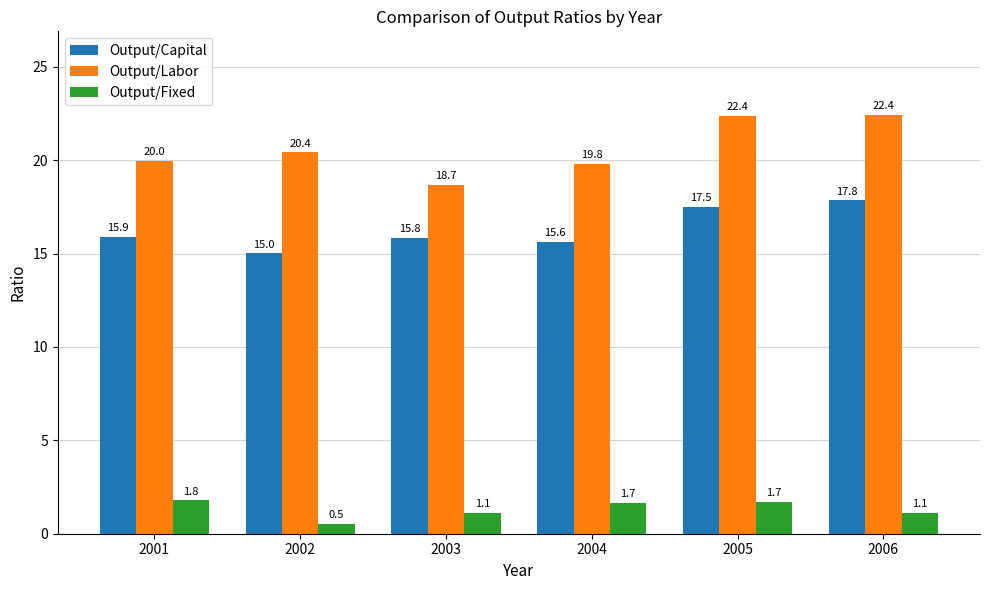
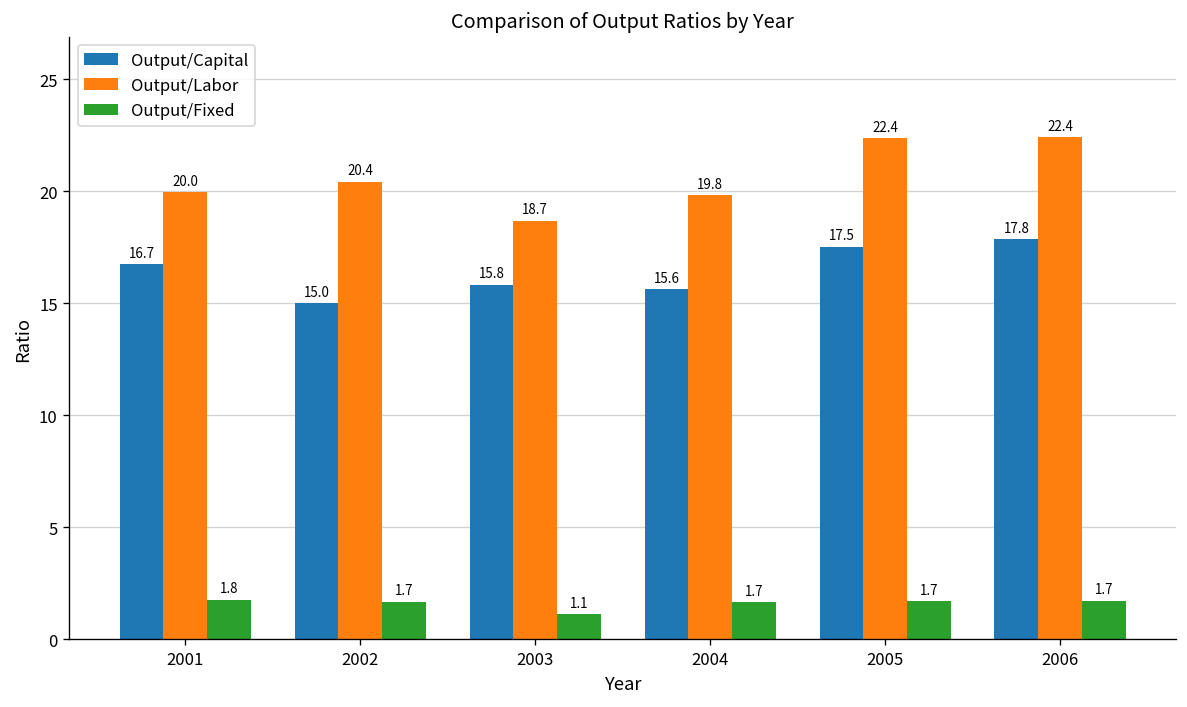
  {
    "Output/Capital": {
-     "2001": 15.9,
+     "2001": 16.7,
      "2002": 15.0,
      "2003": 15.8,
      "2004": 15.6,
      "2005": 17.5,
      "2006": 17.8
    },
    "Output/Labor": {
      "2001": 20.0,
      "2002": 20.4,
      "2003": 18.7,
      "2004": 19.8,
      "2005": 22.4,
      "2006": 22.4
    },
    "Output/Fixed": {
      "2001": 1.8,
-     "2002": 0.5,
+     "2002": 1.7,
      "2003": 1.1,
      "2004": 1.7,
      "2005": 1.7,
-     "2006": 1.1
+     "2006": 1.7
    }
  }
